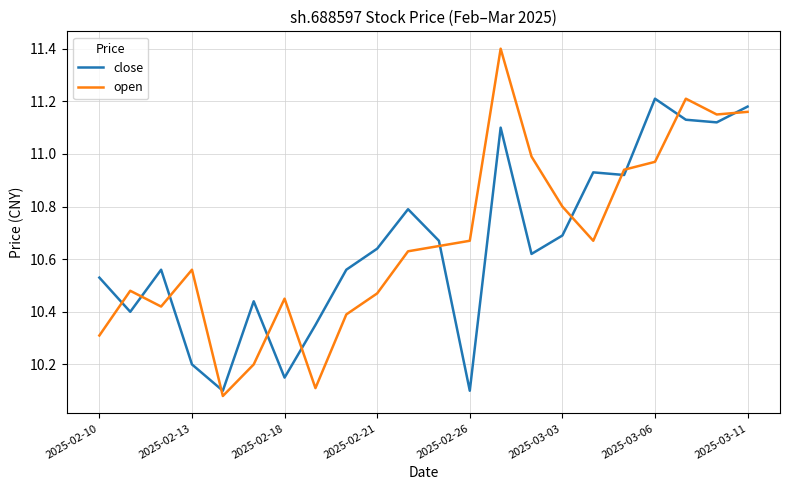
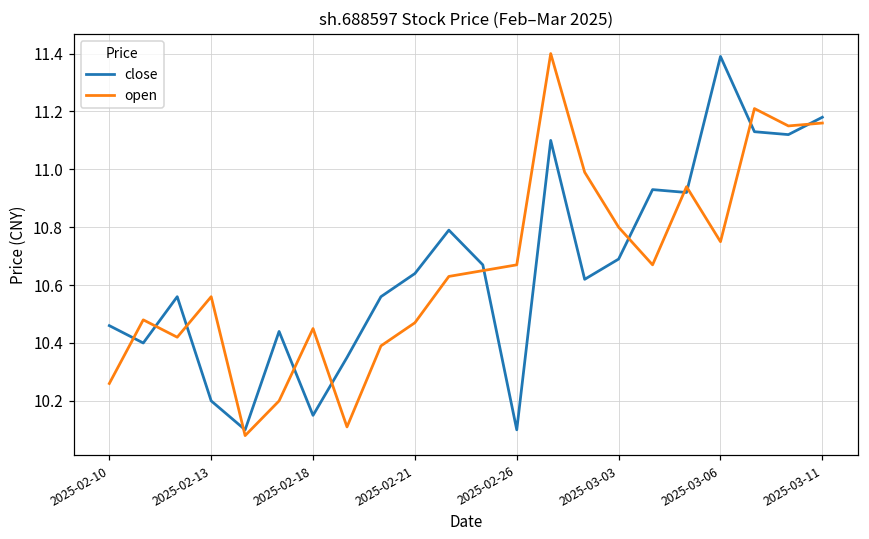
  {
    "close": {
-     "2025-02-10": 10.53,
+     "2025-02-10": 10.46,
      "2025-02-13": 10.20,
      "2025-02-18": 10.15,
      "2025-02-21": 10.64,
      "2025-02-26": 10.10,
      "2025-03-03": 10.69,
-     "2025-03-06": 11.21,
+     "2025-03-06": 11.39,
      "2025-03-11": 11.18
    },
    "open": {
-     "2025-02-10": 10.31,
+     "2025-02-10": 10.26,
      "2025-02-13": 10.56,
      "2025-02-18": 10.45,
      "2025-02-21": 10.47,
      "2025-02-26": 10.67,
      "2025-03-03": 10.80,
-     "2025-03-06": 10.97,
+     "2025-03-06": 10.75,
      "2025-03-11": 11.16
    }
  }
